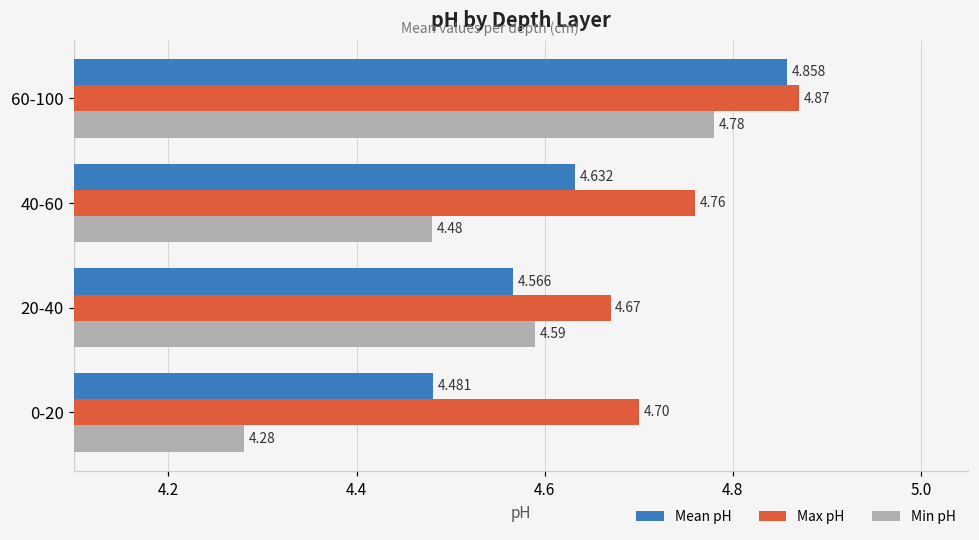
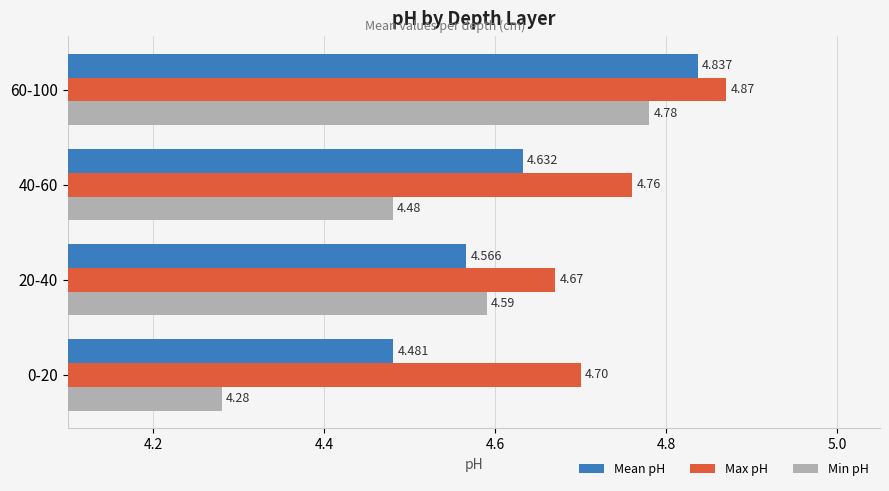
  {
    "Mean pH": {
-     "60-100": 4.858,
+     "60-100": 4.837,
      "40-60": 4.632,
      "20-40": 4.566,
      "0-20": 4.481
    },
    "Max pH": {
      "60-100": 4.87,
      "40-60": 4.76,
      "20-40": 4.67,
      "0-20": 4.70
    },
    "Min pH": {
      "60-100": 4.78,
      "40-60": 4.48,
      "20-40": 4.59,
      "0-20": 4.28
    }
  }
